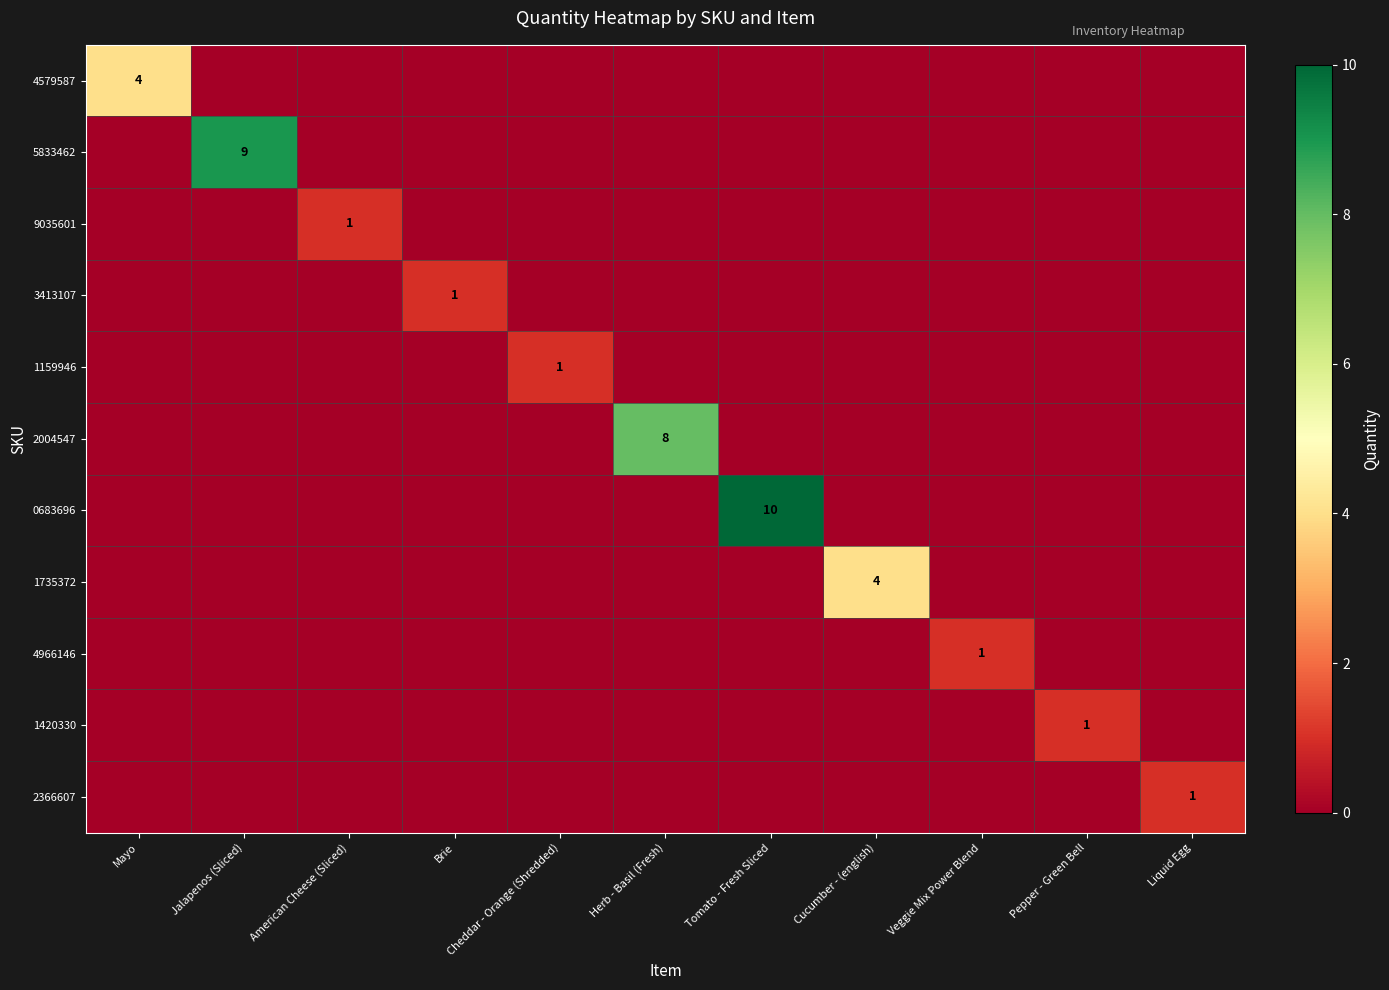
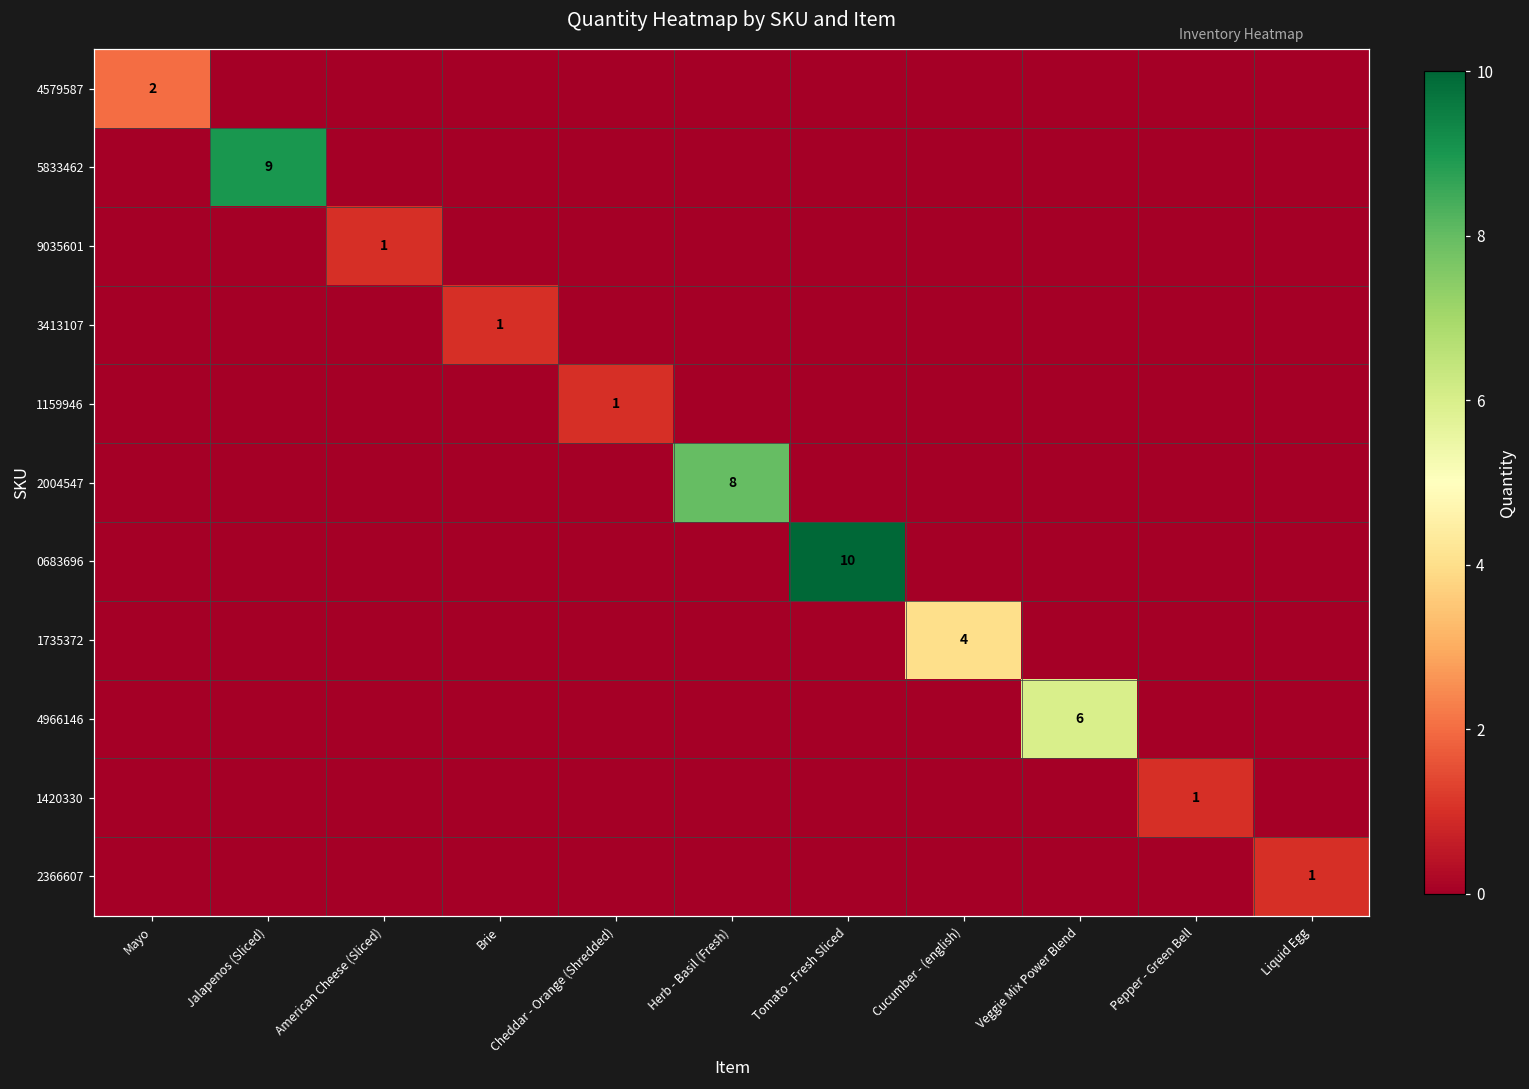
  {
    "4579587": {
-     "Mayo": 4
+     "Mayo": 2
    },
    "5833462": {
      "Jalapenos (Sliced)": 9
    },
    "9035601": {
      "American Cheese (Sliced)": 1
    },
    "3413107": {
      "Brie": 1
    },
    "1159946": {
      "Cheddar - Orange (Shredded)": 1
    },
    "2004547": {
      "Herb - Basil (Fresh)": 8
    },
    "0683696": {
      "Tomato - Fresh Sliced": 10
    },
    "1735372": {
      "Cucumber - (english)": 4
    },
    "4966146": {
-     "Veggie Mix Power Blend": 1
+     "Veggie Mix Power Blend": 6
    },
    "1420330": {
      "Pepper - Green Bell": 1
    },
    "2366607": {
      "Liquid Egg": 1
    }
  }
